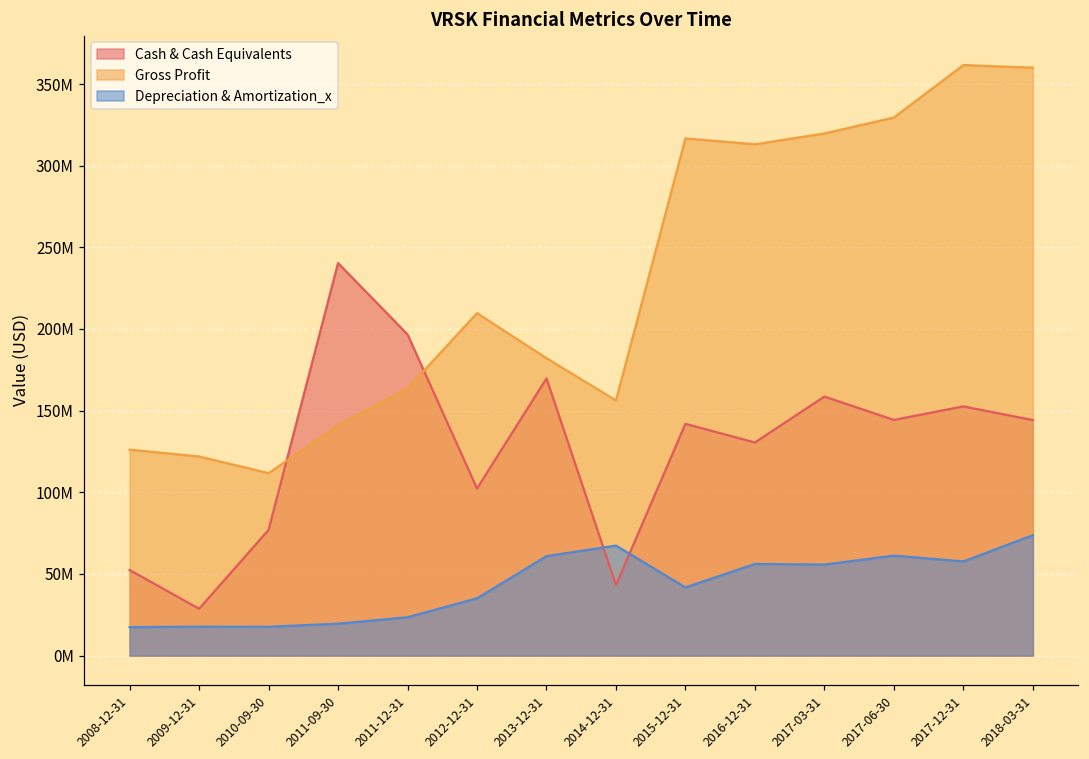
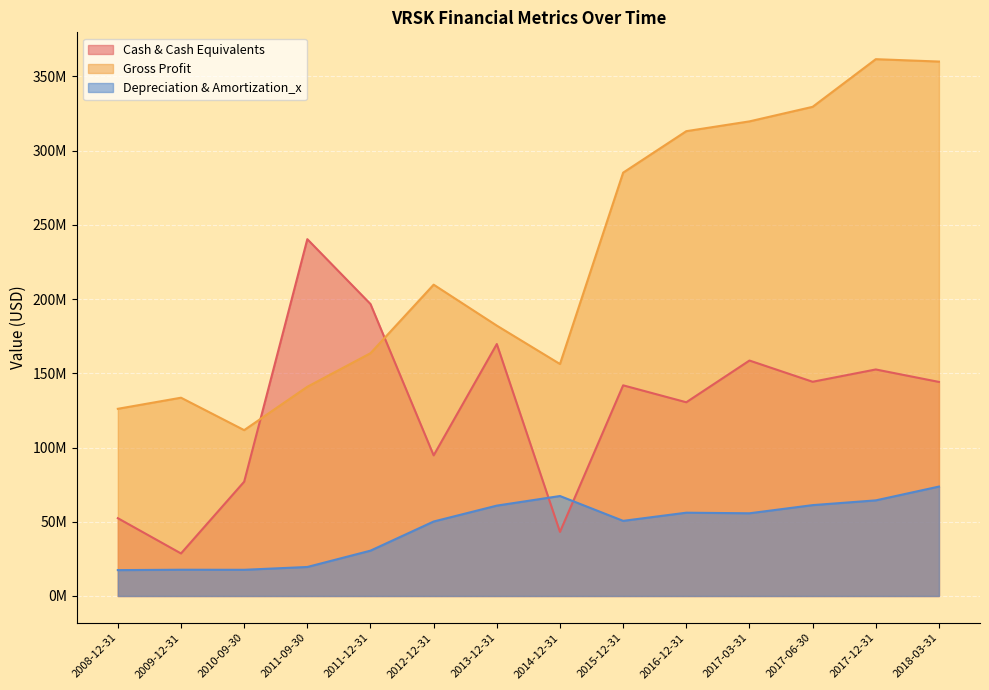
  {
    "Cash & Cash Equivalents": {
      "2008-12-31": 52000000,
      "2009-12-31": 29000000,
      "2010-09-30": 77000000,
      "2011-09-30": 240000000,
      "2011-12-31": 197000000,
-     "2012-12-31": 102000000,
+     "2012-12-31": 95000000,
      "2013-12-31": 170000000,
      "2014-12-31": 43000000,
      "2015-12-31": 142000000,
      "2016-12-31": 130000000,
      "2017-03-31": 159000000,
      "2017-06-30": 144000000,
      "2017-12-31": 153000000,
      "2018-03-31": 144000000
    },
    "Gross Profit": {
      "2008-12-31": 126000000,
-     "2009-12-31": 122000000,
+     "2009-12-31": 134000000,
      "2010-09-30": 112000000,
      "2011-09-30": 141000000,
      "2011-12-31": 164000000,
      "2012-12-31": 210000000,
      "2013-12-31": 182000000,
      "2014-12-31": 156000000,
-     "2015-12-31": 317000000,
+     "2015-12-31": 285000000,
      "2016-12-31": 313000000,
      "2017-03-31": 320000000,
      "2017-06-30": 330000000,
      "2017-12-31": 362000000,
      "2018-03-31": 360000000
    },
    "Depreciation & Amortization_x": {
      "2008-12-31": 17000000,
      "2009-12-31": 18000000,
      "2010-09-30": 18000000,
      "2011-09-30": 20000000,
-     "2011-12-31": 23000000,
-     "2012-12-31": 35000000,
+     "2011-12-31": 31000000,
+     "2012-12-31": 50000000,
      "2013-12-31": 61000000,
      "2014-12-31": 67000000,
-     "2015-12-31": 42000000,
+     "2015-12-31": 51000000,
      "2016-12-31": 56000000,
      "2017-03-31": 56000000,
      "2017-06-30": 61000000,
-     "2017-12-31": 58000000,
+     "2017-12-31": 64000000,
      "2018-03-31": 74000000
    }
  }
